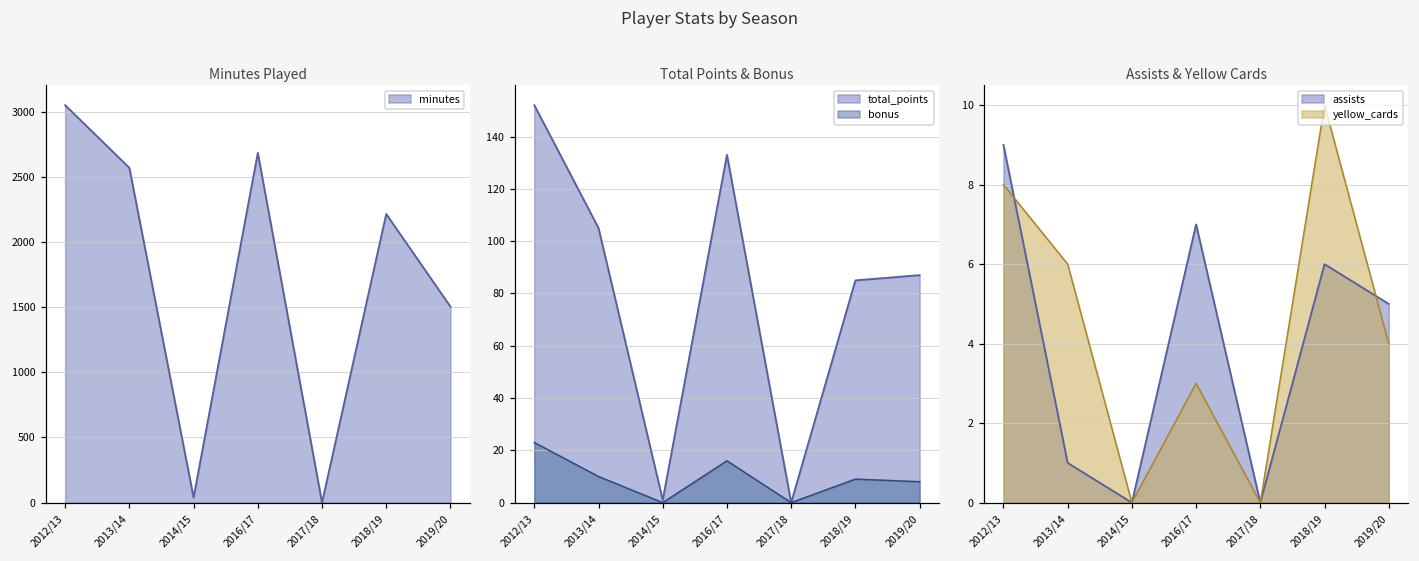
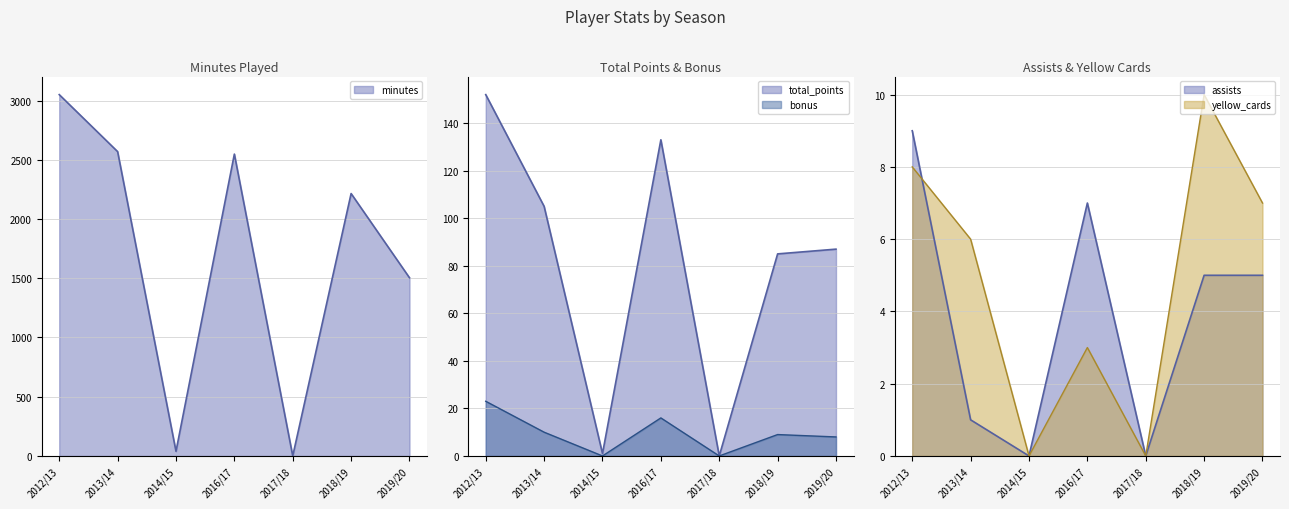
  {
    "Minutes Played": {
      "2012/13": 3050,
      "2013/14": 2570,
      "2014/15": 40,
-     "2016/17": 2680,
+     "2016/17": 2550,
      "2017/18": 0,
      "2018/19": 2220,
      "2019/20": 1500
    },
    "Assists & Yellow Cards": {
      "assists": {
        "2012/13": 9,
        "2013/14": 1,
        "2016/17": 7,
-       "2018/19": 6,
+       "2018/19": 5,
        "2019/20": 5
      },
      "yellow_cards": {
        "2012/13": 8,
        "2013/14": 6,
        "2016/17": 3,
-       "2019/20": 4
+       "2019/20": 7
      }
    }
  }
